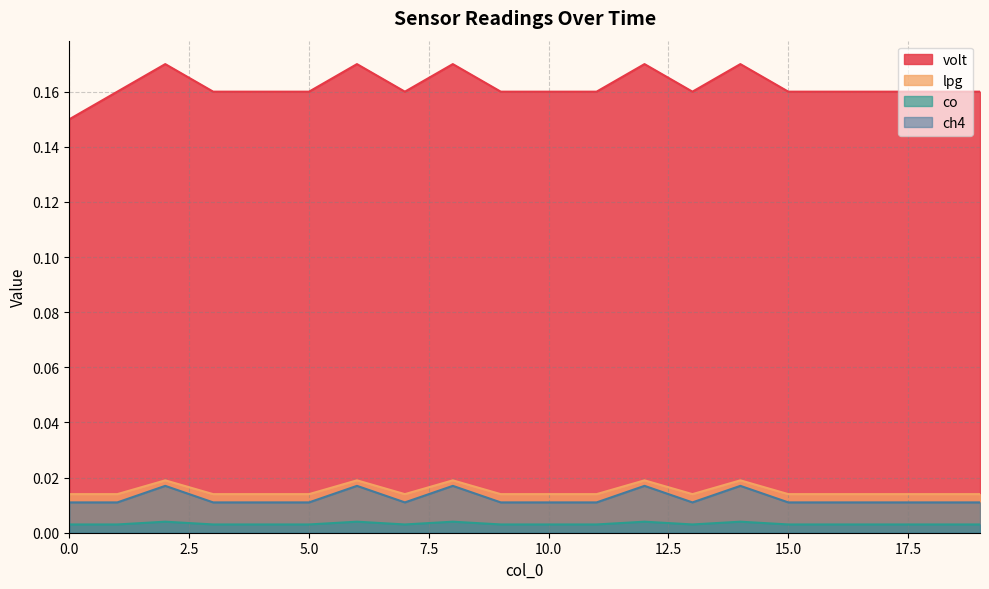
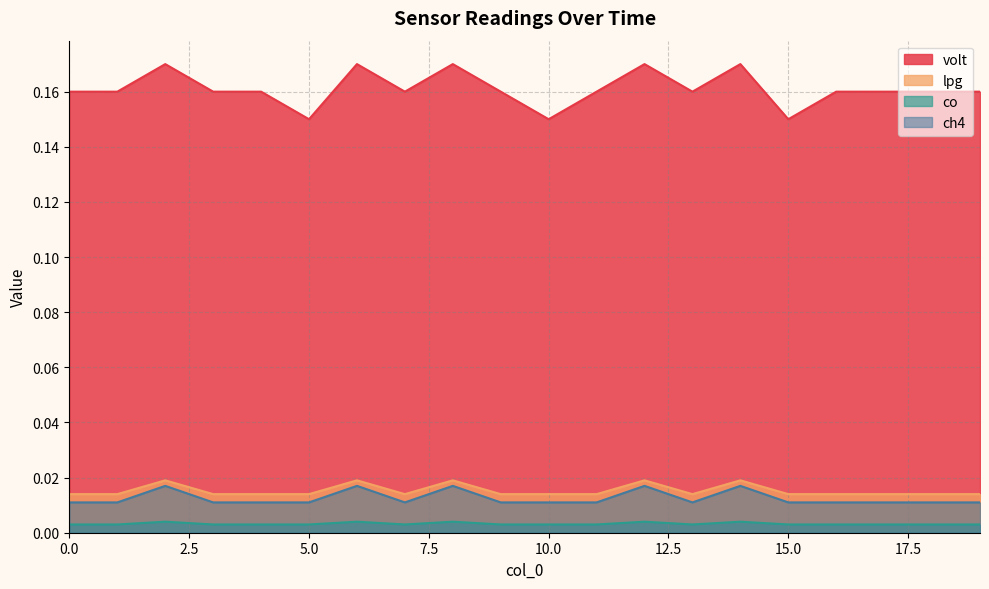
  {
    "volt": {
-     "0.0": 0.15,
-     "5.0": 0.16,
-     "10.0": 0.16,
-     "15.0": 0.16
+     "0.0": 0.16,
+     "5.0": 0.15,
+     "10.0": 0.15,
+     "15.0": 0.15
    },
    "lpg": {
      "0.0": 0.014,
      "5.0": 0.014,
      "10.0": 0.014,
      "15.0": 0.014
    }
  }
